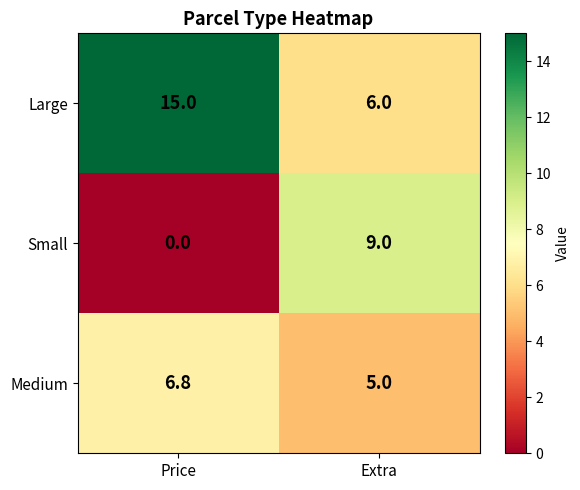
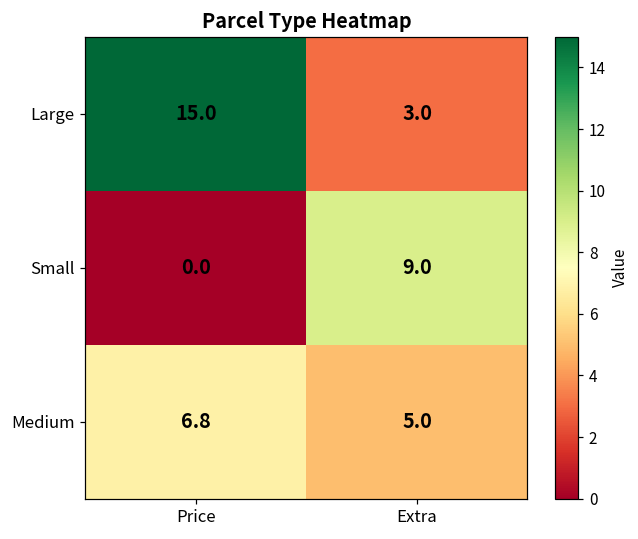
  {
    "Large": {
      "Price": 15.0,
-     "Extra": 6.0
+     "Extra": 3.0
    },
    "Small": {
      "Price": 0.0,
      "Extra": 9.0
    },
    "Medium": {
      "Price": 6.8,
      "Extra": 5.0
    }
  }
